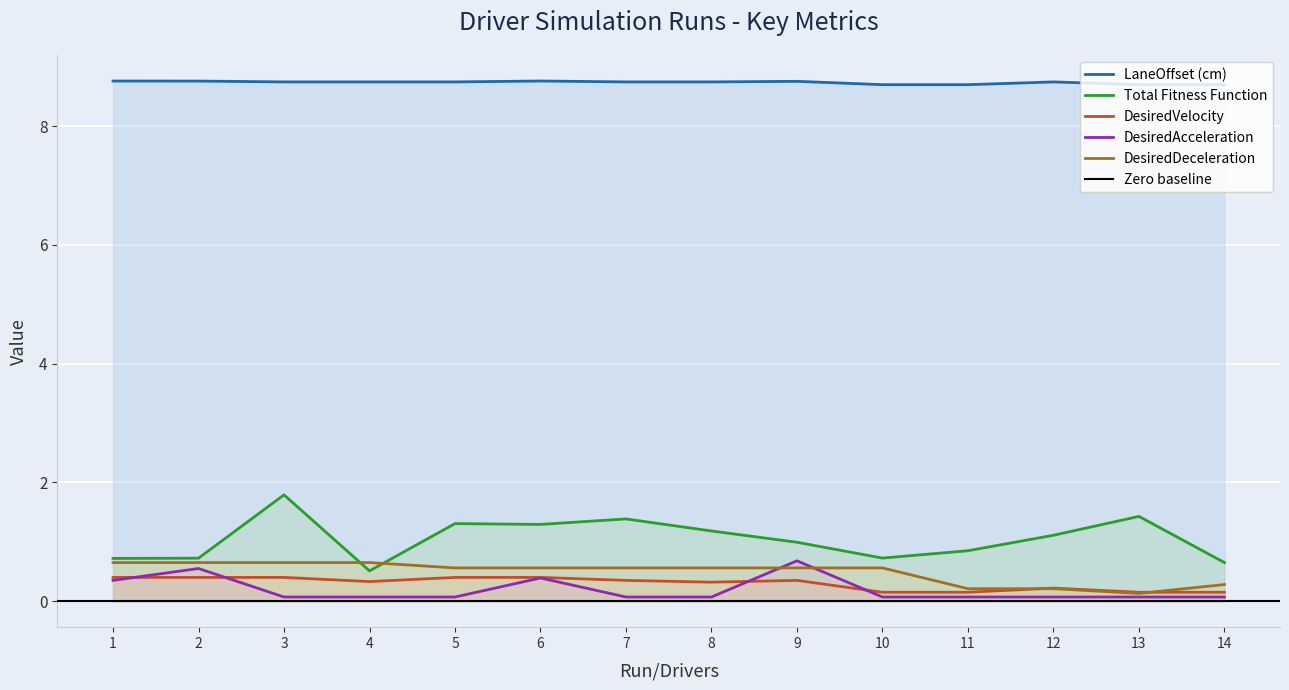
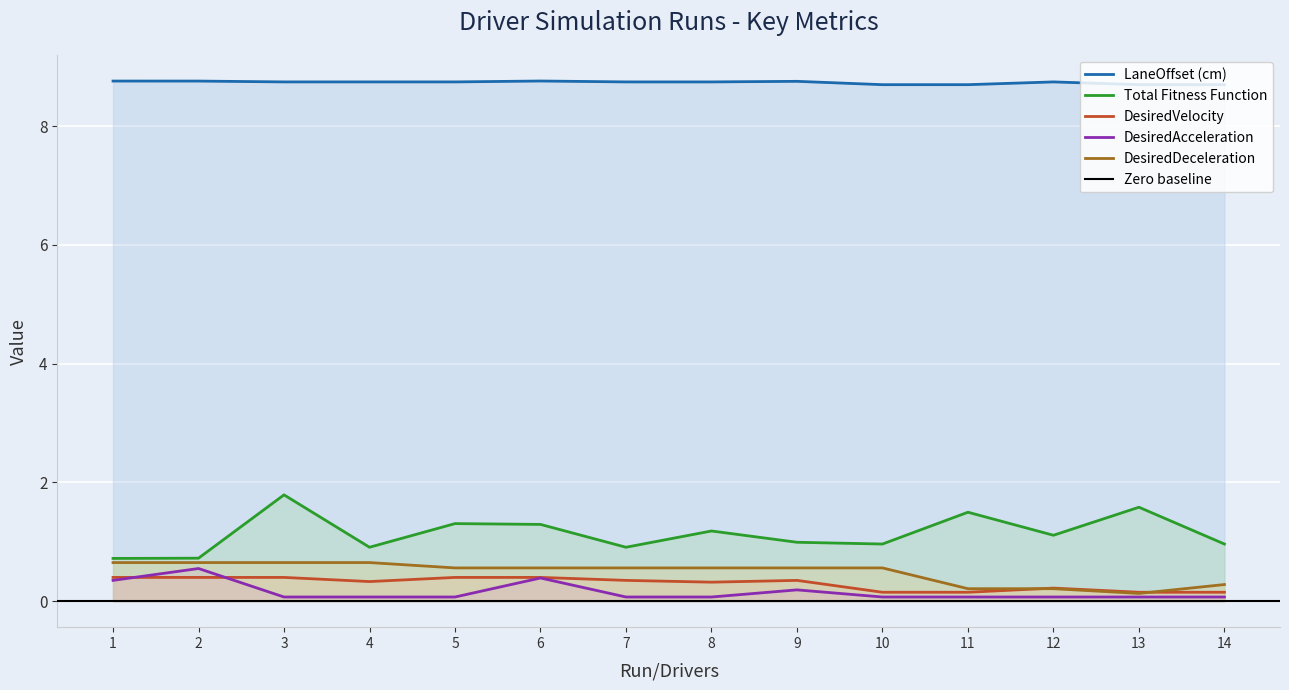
  {
    "LaneOffset (cm)": {
      "1": 8.8,
      "2": 8.8,
      "3": 8.7,
      "4": 8.7,
      "5": 8.7,
      "6": 8.8,
      "7": 8.7,
      "8": 8.7,
      "9": 8.8,
      "10": 8.7,
      "11": 8.7,
      "12": 8.7
    },
    "Total Fitness Function": {
      "1": 0.7,
      "2": 0.7,
      "3": 1.8,
-     "4": 0.5,
+     "4": 0.9,
      "5": 1.3,
      "6": 1.3,
-     "7": 1.4,
+     "7": 0.9,
      "8": 1.2,
      "9": 1.0,
-     "10": 0.7,
-     "11": 0.8,
+     "10": 1.0,
+     "11": 1.5,
      "12": 1.1,
-     "13": 1.4,
-     "14": 0.7
+     "13": 1.6,
+     "14": 1.0
    },
    "DesiredAcceleration": {
      "1": 0.4,
      "2": 0.6,
      "3": 0.1,
      "4": 0.1,
      "5": 0.1,
      "7": 0.1,
      "8": 0.1,
-     "9": 0.7,
+     "9": 0.2,
      "10": 0.1,
      "11": 0.1,
      "12": 0.1,
      "13": 0.1,
      "14": 0.1
    }
  }
